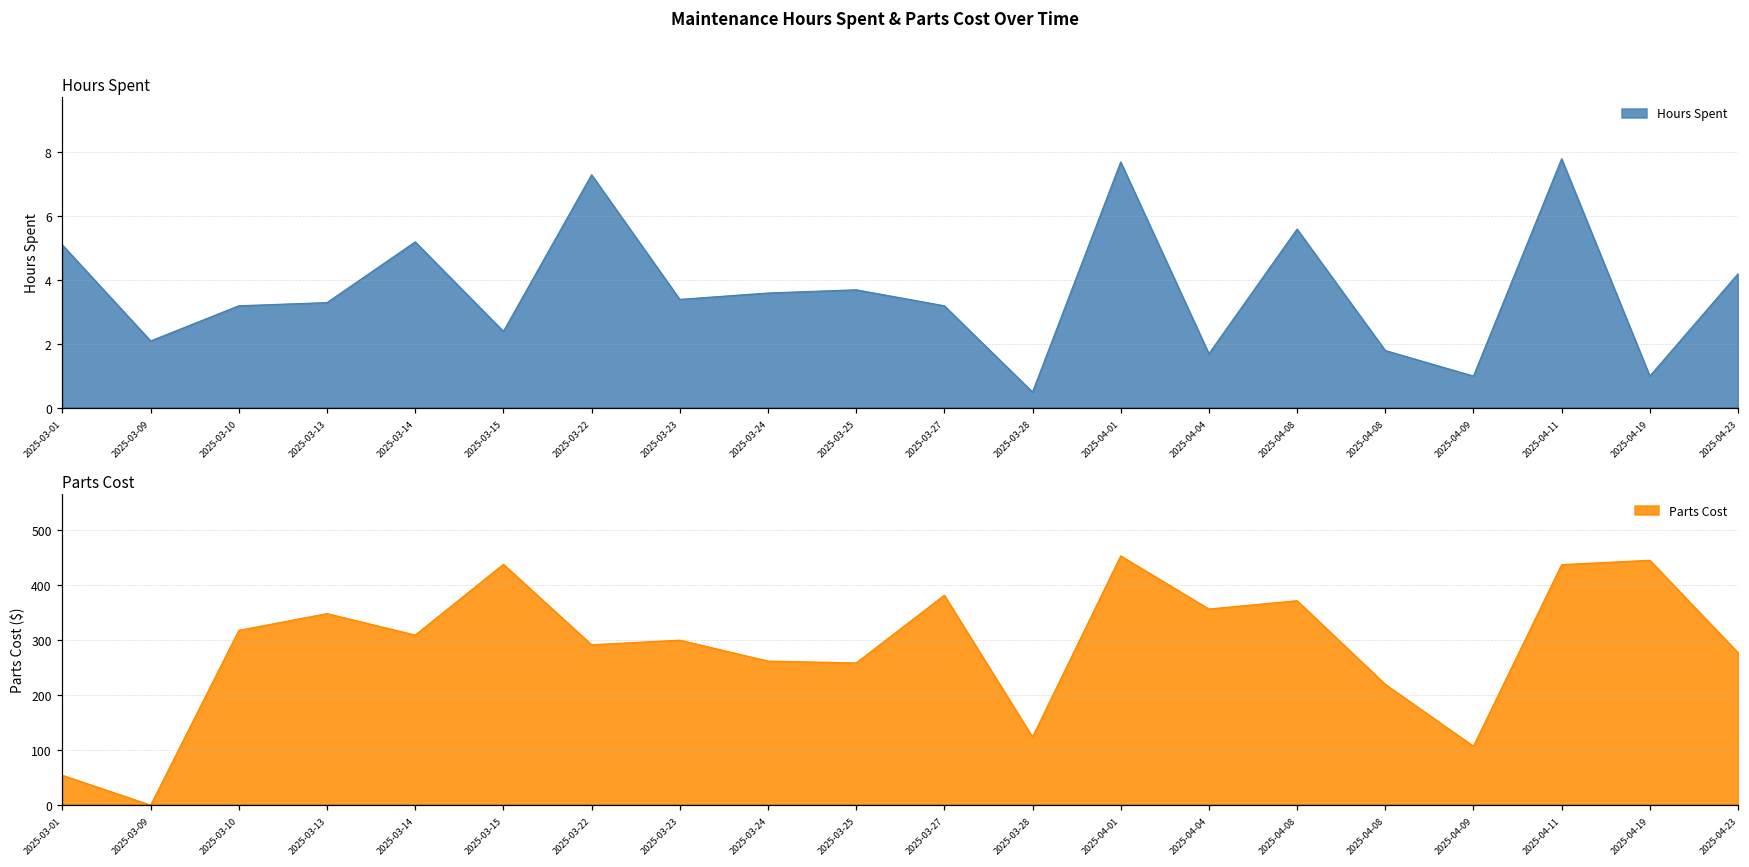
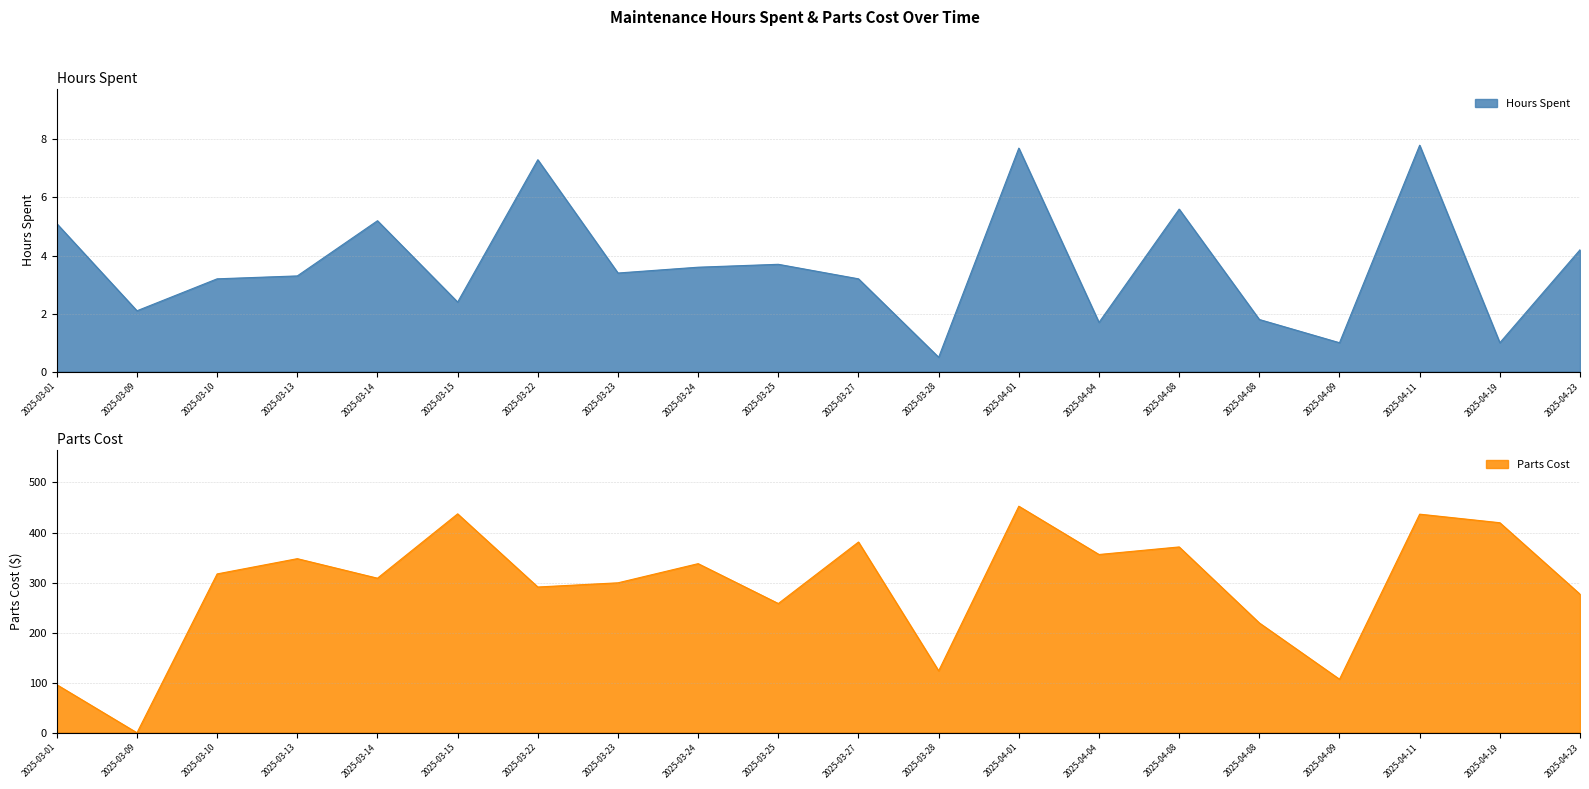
  {
    "Hours Spent": {
      "2025-03-01": 5.1,
      "2025-03-09": 2.1,
      "2025-03-10": 3.2,
      "2025-03-13": 3.3,
      "2025-03-14": 5.2,
      "2025-03-15": 2.4,
      "2025-03-22": 7.3,
      "2025-03-23": 3.4,
      "2025-03-24": 3.6,
      "2025-03-25": 3.7,
      "2025-03-27": 3.2,
      "2025-03-28": 0.5,
      "2025-04-01": 7.7,
      "2025-04-04": 1.7,
      "2025-04-09": 1.0,
      "2025-04-11": 7.8,
      "2025-04-19": 1.0,
      "2025-04-23": 4.2
    },
    "Parts Cost": {
-     "2025-03-01": 50,
+     "2025-03-01": 100,
      "2025-03-09": 0,
      "2025-03-10": 320,
      "2025-03-13": 350,
      "2025-03-14": 310,
      "2025-03-15": 440,
      "2025-03-22": 290,
      "2025-03-23": 300,
-     "2025-03-24": 260,
+     "2025-03-24": 340,
      "2025-03-25": 260,
      "2025-03-27": 380,
      "2025-03-28": 120,
      "2025-04-01": 450,
      "2025-04-04": 360,
      "2025-04-09": 110,
      "2025-04-11": 440,
-     "2025-04-19": 440,
+     "2025-04-19": 420,
      "2025-04-23": 280
    }
  }
